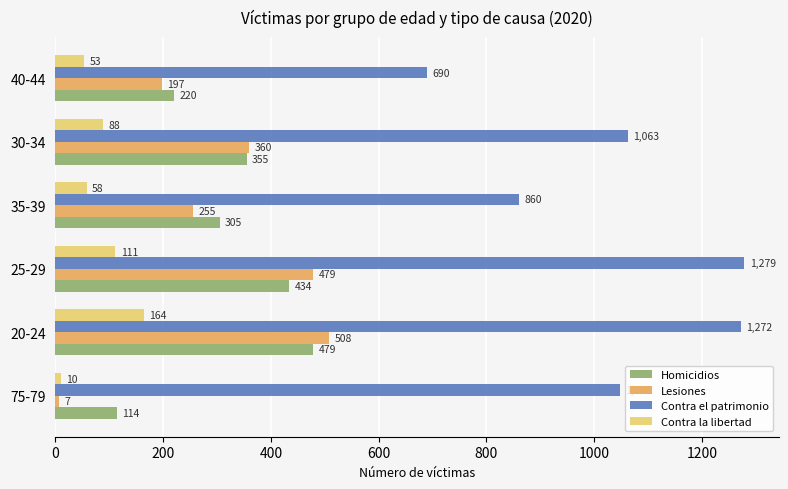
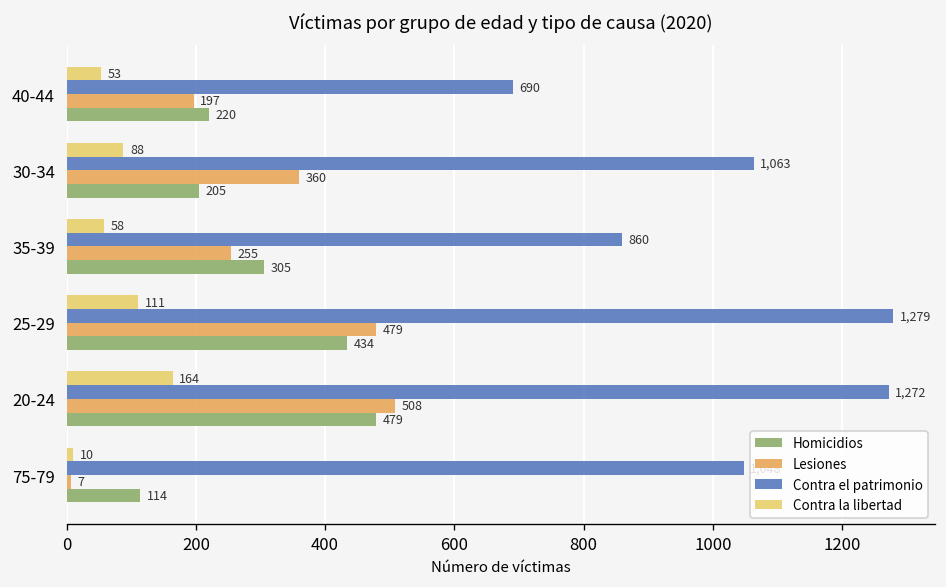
  {
    "Homicidios": {
      "40-44": "220",
-     "30-34": "355",
+     "30-34": "205",
      "35-39": "305",
      "25-29": "434",
      "20-24": "479",
      "75-79": "114"
    },
    "Contra el patrimonio": {
      "40-44": "690",
      "30-34": "1,063",
      "35-39": "860",
      "25-29": "1,279",
      "20-24": "1,272"
    }
  }
